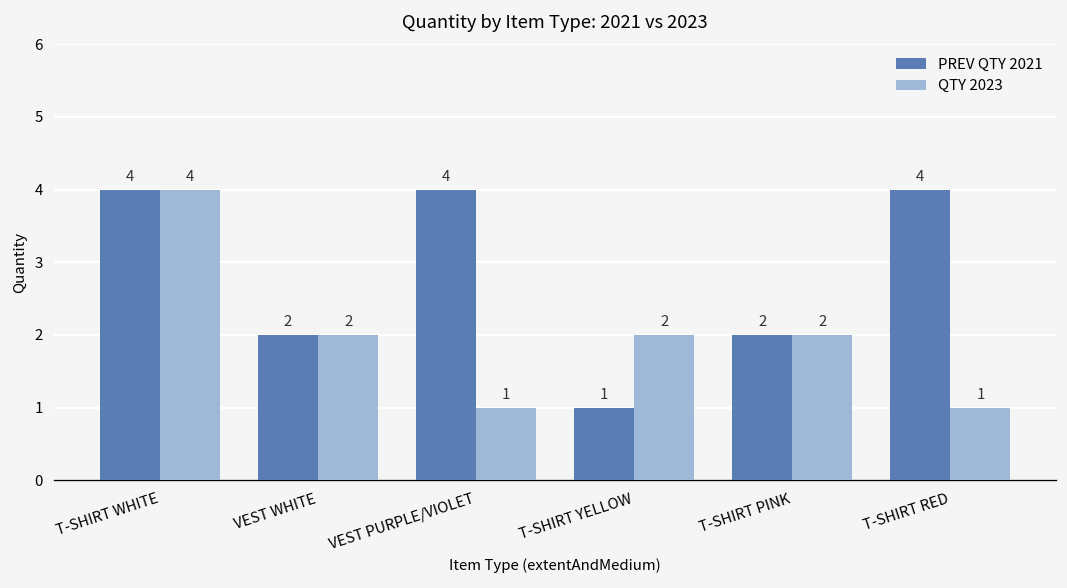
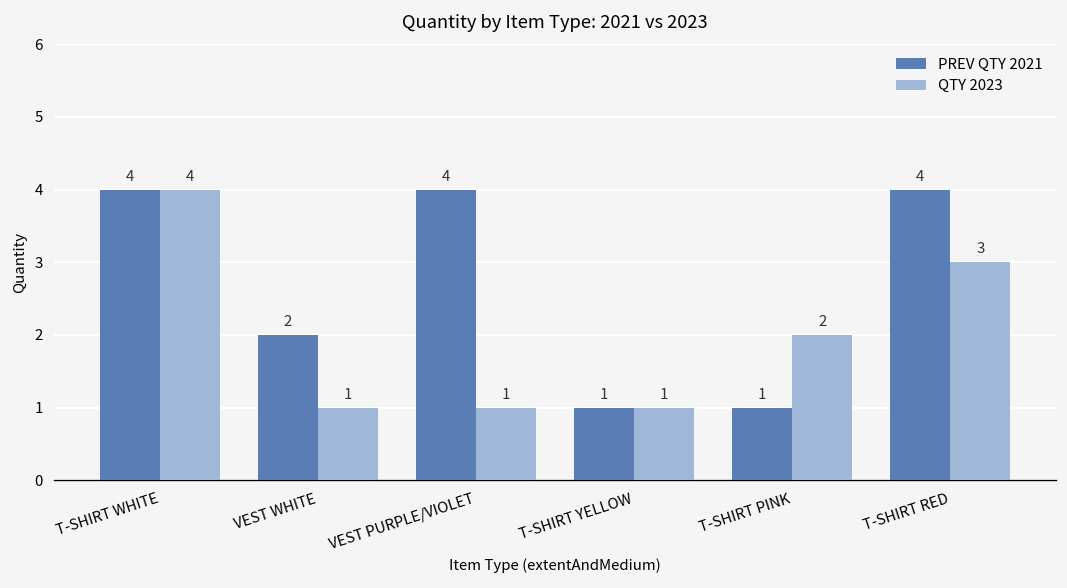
  {
    "PREV QTY 2021": {
      "T-SHIRT WHITE": 4,
      "VEST WHITE": 2,
      "VEST PURPLE/VIOLET": 4,
      "T-SHIRT YELLOW": 1,
-     "T-SHIRT PINK": 2,
+     "T-SHIRT PINK": 1,
      "T-SHIRT RED": 4
    },
    "QTY 2023": {
      "T-SHIRT WHITE": 4,
-     "VEST WHITE": 2,
+     "VEST WHITE": 1,
      "VEST PURPLE/VIOLET": 1,
-     "T-SHIRT YELLOW": 2,
+     "T-SHIRT YELLOW": 1,
      "T-SHIRT PINK": 2,
-     "T-SHIRT RED": 1
+     "T-SHIRT RED": 3
    }
  }
